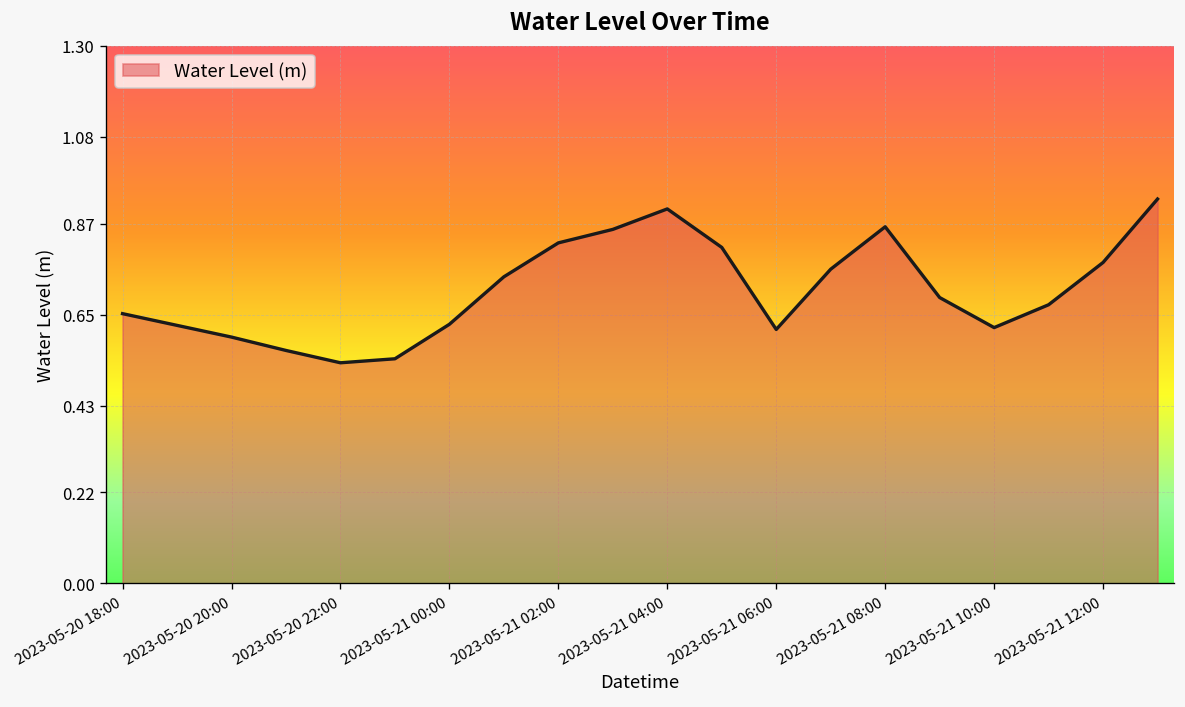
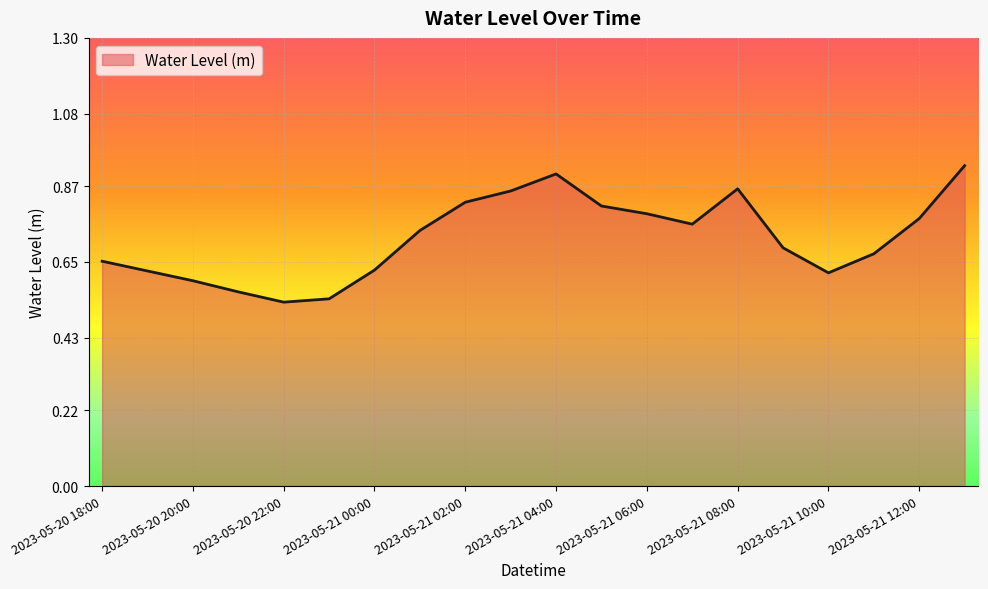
  {
    "2023-05-20 18:00": 0.65,
    "2023-05-20 20:00": 0.60,
    "2023-05-20 22:00": 0.53,
    "2023-05-21 00:00": 0.63,
    "2023-05-21 02:00": 0.82,
    "2023-05-21 04:00": 0.91,
-   "2023-05-21 06:00": 0.61,
+   "2023-05-21 06:00": 0.79,
    "2023-05-21 08:00": 0.86,
    "2023-05-21 10:00": 0.62,
    "2023-05-21 12:00": 0.78
  }
